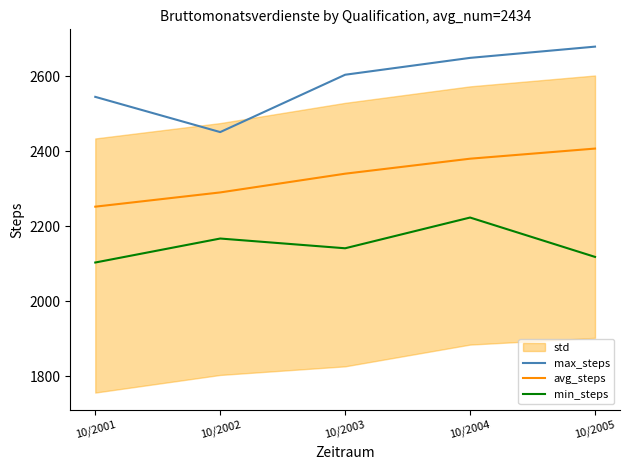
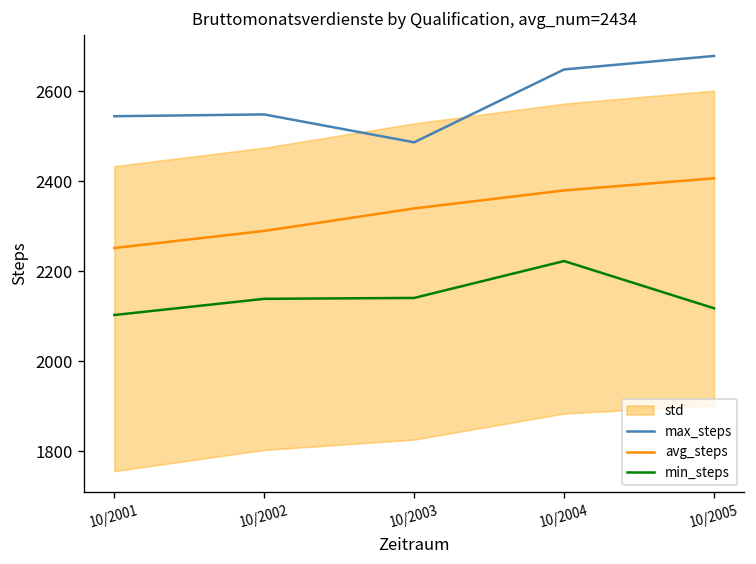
  {
    "max_steps": {
      "10/2001": 2550,
-     "10/2002": 2450,
-     "10/2003": 2600,
+     "10/2002": 2550,
+     "10/2003": 2490,
      "10/2004": 2650,
      "10/2005": 2680
    },
    "min_steps": {
      "10/2001": 2100,
-     "10/2002": 2170,
+     "10/2002": 2140,
      "10/2003": 2140,
      "10/2004": 2220,
      "10/2005": 2120
    }
  }
